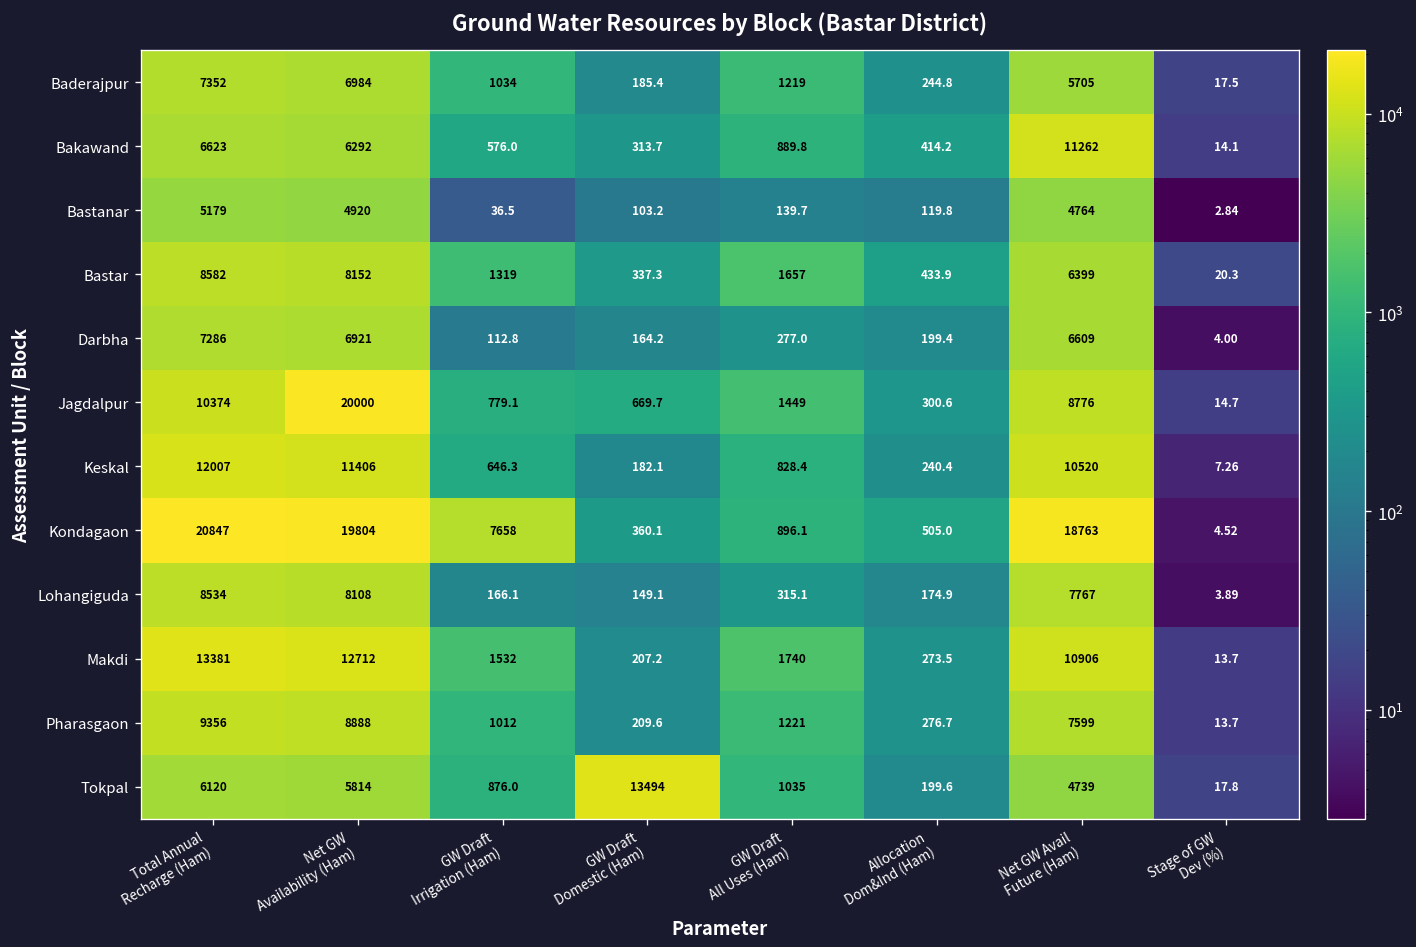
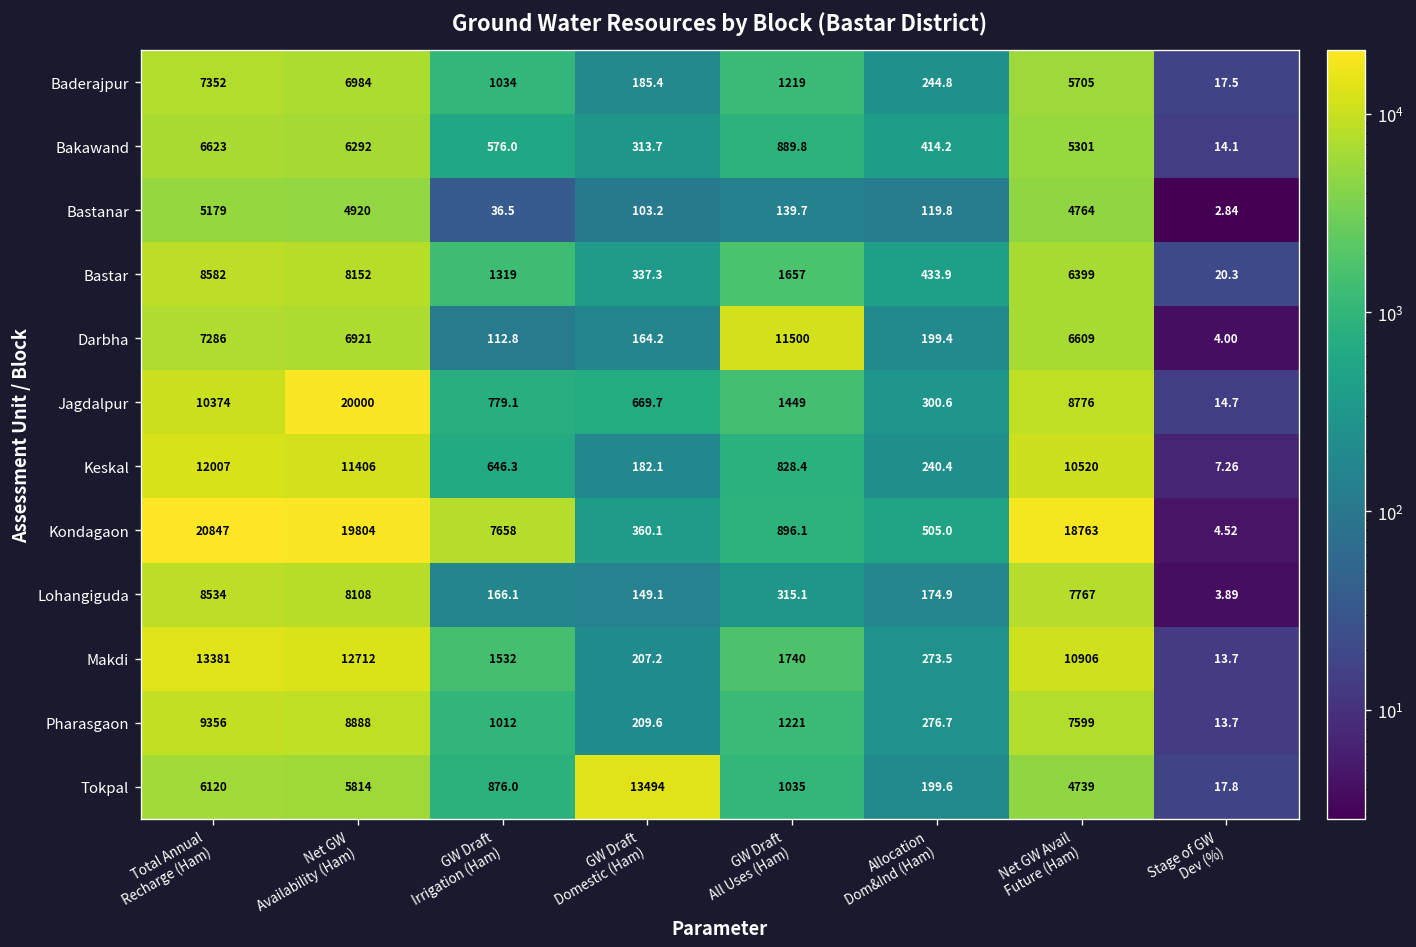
  {
    "Baderajpur": {
      "Total Annual Recharge (Ham)": 7352,
      "Net GW Availability (Ham)": 6984,
      "GW Draft Irrigation (Ham)": 1034,
      "GW Draft Domestic (Ham)": 185.4,
      "GW Draft All Uses (Ham)": 1219,
      "Allocation Dom&Ind (Ham)": 244.8,
      "Net GW Avail Future (Ham)": 5705,
      "Stage of GW Dev (%)": 17.5
    },
    "Bakawand": {
      "Total Annual Recharge (Ham)": 6623,
      "Net GW Availability (Ham)": 6292,
      "GW Draft Irrigation (Ham)": 576.0,
      "GW Draft Domestic (Ham)": 313.7,
      "GW Draft All Uses (Ham)": 889.8,
      "Allocation Dom&Ind (Ham)": 414.2,
-     "Net GW Avail Future (Ham)": 11262,
+     "Net GW Avail Future (Ham)": 5301,
      "Stage of GW Dev (%)": 14.1
    },
    "Bastanar": {
      "Total Annual Recharge (Ham)": 5179,
      "Net GW Availability (Ham)": 4920,
      "GW Draft Irrigation (Ham)": 36.5,
      "GW Draft Domestic (Ham)": 103.2,
      "GW Draft All Uses (Ham)": 139.7,
      "Allocation Dom&Ind (Ham)": 119.8,
      "Net GW Avail Future (Ham)": 4764,
      "Stage of GW Dev (%)": 2.84
    },
    "Bastar": {
      "Total Annual Recharge (Ham)": 8582,
      "Net GW Availability (Ham)": 8152,
      "GW Draft Irrigation (Ham)": 1319,
      "GW Draft Domestic (Ham)": 337.3,
      "GW Draft All Uses (Ham)": 1657,
      "Allocation Dom&Ind (Ham)": 433.9,
      "Net GW Avail Future (Ham)": 6399,
      "Stage of GW Dev (%)": 20.3
    },
    "Darbha": {
      "Total Annual Recharge (Ham)": 7286,
      "Net GW Availability (Ham)": 6921,
      "GW Draft Irrigation (Ham)": 112.8,
      "GW Draft Domestic (Ham)": 164.2,
-     "GW Draft All Uses (Ham)": 277.0,
+     "GW Draft All Uses (Ham)": 11500,
      "Allocation Dom&Ind (Ham)": 199.4,
      "Net GW Avail Future (Ham)": 6609,
      "Stage of GW Dev (%)": 4.00
    },
    "Jagdalpur": {
      "Total Annual Recharge (Ham)": 10374,
      "Net GW Availability (Ham)": 20000,
      "GW Draft Irrigation (Ham)": 779.1,
      "GW Draft Domestic (Ham)": 669.7,
      "GW Draft All Uses (Ham)": 1449,
      "Allocation Dom&Ind (Ham)": 300.6,
      "Net GW Avail Future (Ham)": 8776,
      "Stage of GW Dev (%)": 14.7
    },
    "Keskal": {
      "Total Annual Recharge (Ham)": 12007,
      "Net GW Availability (Ham)": 11406,
      "GW Draft Irrigation (Ham)": 646.3,
      "GW Draft Domestic (Ham)": 182.1,
      "GW Draft All Uses (Ham)": 828.4,
      "Allocation Dom&Ind (Ham)": 240.4,
      "Net GW Avail Future (Ham)": 10520,
      "Stage of GW Dev (%)": 7.26
    },
    "Kondagaon": {
      "Total Annual Recharge (Ham)": 20847,
      "Net GW Availability (Ham)": 19804,
      "GW Draft Irrigation (Ham)": 7658,
      "GW Draft Domestic (Ham)": 360.1,
      "GW Draft All Uses (Ham)": 896.1,
      "Allocation Dom&Ind (Ham)": 505.0,
      "Net GW Avail Future (Ham)": 18763,
      "Stage of GW Dev (%)": 4.52
    },
    "Lohangiguda": {
      "Total Annual Recharge (Ham)": 8534,
      "Net GW Availability (Ham)": 8108,
      "GW Draft Irrigation (Ham)": 166.1,
      "GW Draft Domestic (Ham)": 149.1,
      "GW Draft All Uses (Ham)": 315.1,
      "Allocation Dom&Ind (Ham)": 174.9,
      "Net GW Avail Future (Ham)": 7767,
      "Stage of GW Dev (%)": 3.89
    },
    "Makdi": {
      "Total Annual Recharge (Ham)": 13381,
      "Net GW Availability (Ham)": 12712,
      "GW Draft Irrigation (Ham)": 1532,
      "GW Draft Domestic (Ham)": 207.2,
      "GW Draft All Uses (Ham)": 1740,
      "Allocation Dom&Ind (Ham)": 273.5,
      "Net GW Avail Future (Ham)": 10906,
      "Stage of GW Dev (%)": 13.7
    },
    "Pharasgaon": {
      "Total Annual Recharge (Ham)": 9356,
      "Net GW Availability (Ham)": 8888,
      "GW Draft Irrigation (Ham)": 1012,
      "GW Draft Domestic (Ham)": 209.6,
      "GW Draft All Uses (Ham)": 1221,
      "Allocation Dom&Ind (Ham)": 276.7,
      "Net GW Avail Future (Ham)": 7599,
      "Stage of GW Dev (%)": 13.7
    },
    "Tokpal": {
      "Total Annual Recharge (Ham)": 6120,
      "Net GW Availability (Ham)": 5814,
      "GW Draft Irrigation (Ham)": 876.0,
      "GW Draft Domestic (Ham)": 13494,
      "GW Draft All Uses (Ham)": 1035,
      "Allocation Dom&Ind (Ham)": 199.6,
      "Net GW Avail Future (Ham)": 4739,
      "Stage of GW Dev (%)": 17.8
    }
  }
